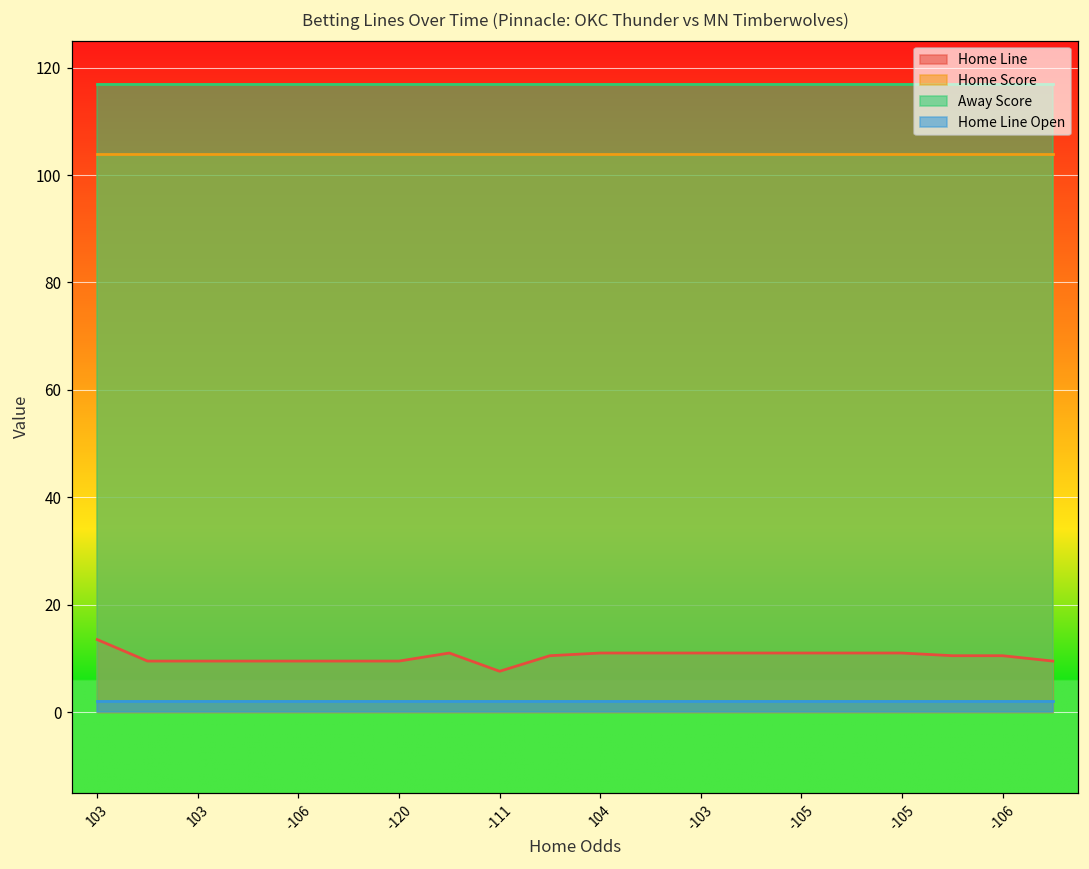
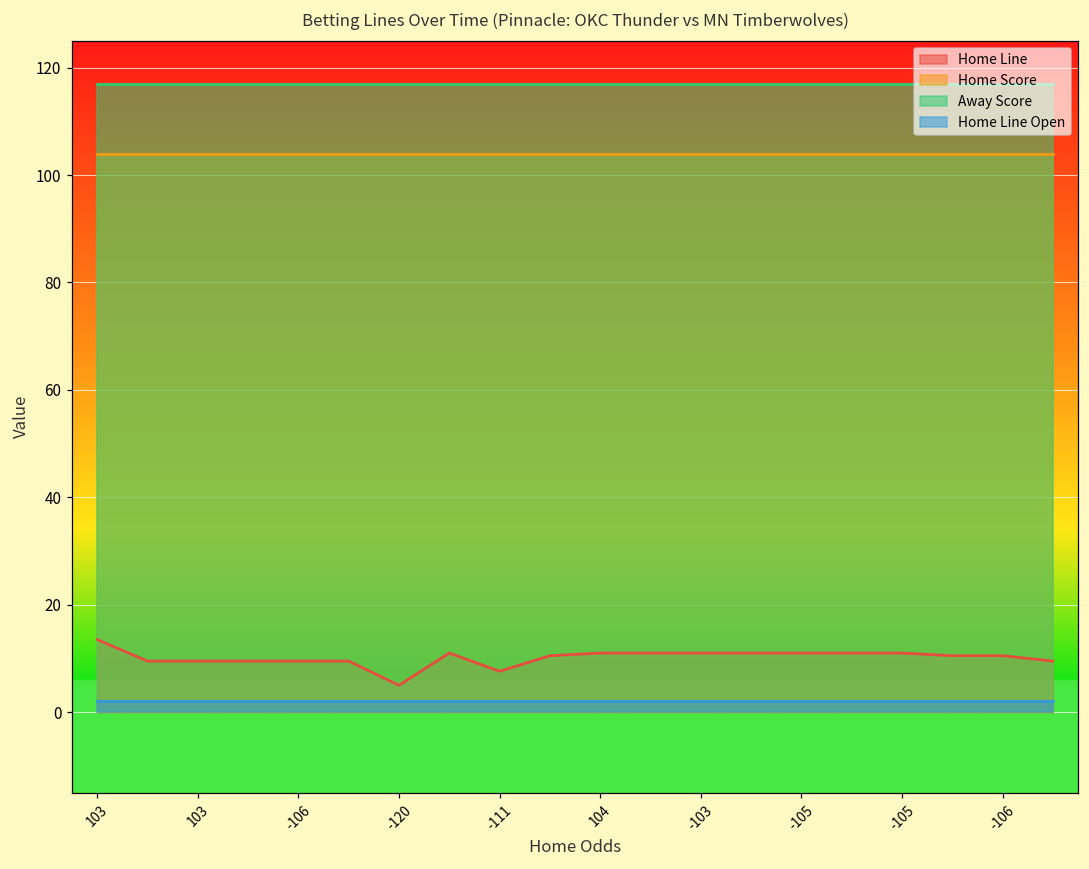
  {
    "Home Line": {
-     "-120": 10,
+     "-120": 5,
      "-111": 8,
      "104": 11,
      "-103": 11
    },
    "Home Score": {
      "-120": 104,
      "-111": 104,
      "104": 104,
      "-103": 104
    },
    "Away Score": {
      "-120": 117,
      "-111": 117,
      "104": 117,
      "-103": 117
    },
    "Home Line Open": {
      "-120": 2,
      "-111": 2,
      "104": 2,
      "-103": 2
    }
  }
